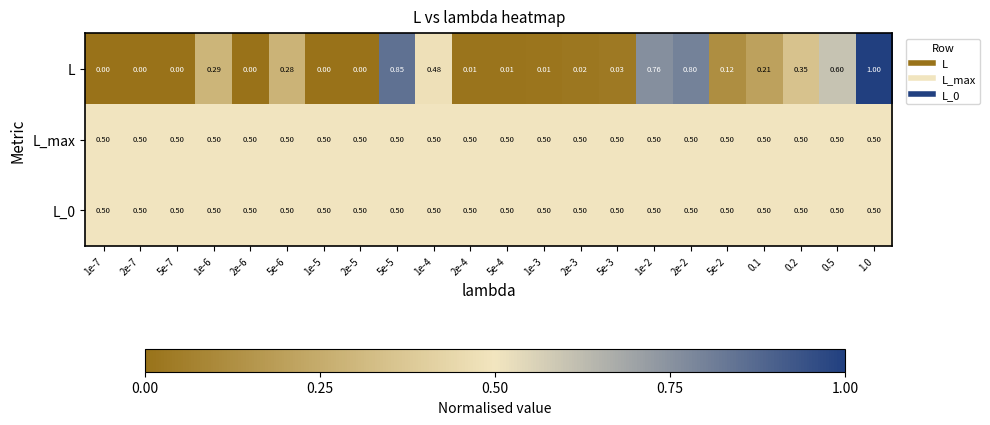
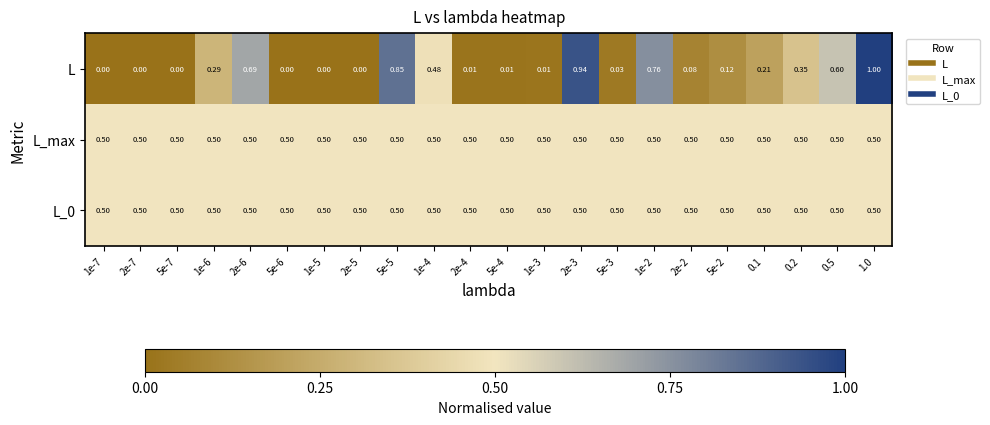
  {
    "L": {
      "1e-7": 0.00,
      "2e-7": 0.00,
      "5e-7": 0.00,
      "1e-6": 0.29,
-     "2e-6": 0.00,
-     "5e-6": 0.28,
+     "2e-6": 0.69,
+     "5e-6": 0.00,
      "1e-5": 0.00,
      "2e-5": 0.00,
      "5e-5": 0.85,
      "1e-4": 0.48,
      "2e-4": 0.01,
      "5e-4": 0.01,
      "1e-3": 0.01,
-     "2e-3": 0.02,
+     "2e-3": 0.94,
      "5e-3": 0.03,
      "1e-2": 0.76,
-     "2e-2": 0.80,
+     "2e-2": 0.08,
      "5e-2": 0.12,
      "0.1": 0.21,
      "0.2": 0.35,
      "0.5": 0.60,
      "1.0": 1.00
    },
    "L_max": {
      "1e-7": 0.50,
      "2e-7": 0.50,
      "5e-7": 0.50,
      "1e-6": 0.50,
      "2e-6": 0.50,
      "5e-6": 0.50,
      "1e-5": 0.50,
      "2e-5": 0.50,
      "5e-5": 0.50,
      "1e-4": 0.50,
      "2e-4": 0.50,
      "5e-4": 0.50,
      "1e-3": 0.50,
      "2e-3": 0.50,
      "5e-3": 0.50,
      "1e-2": 0.50,
      "2e-2": 0.50,
      "5e-2": 0.50,
      "0.1": 0.50,
      "0.2": 0.50,
      "0.5": 0.50,
      "1.0": 0.50
    },
    "L_0": {
      "1e-7": 0.50,
      "2e-7": 0.50,
      "5e-7": 0.50,
      "1e-6": 0.50,
      "2e-6": 0.50,
      "5e-6": 0.50,
      "1e-5": 0.50,
      "2e-5": 0.50,
      "5e-5": 0.50,
      "1e-4": 0.50,
      "2e-4": 0.50,
      "5e-4": 0.50,
      "1e-3": 0.50,
      "2e-3": 0.50,
      "5e-3": 0.50,
      "1e-2": 0.50,
      "2e-2": 0.50,
      "5e-2": 0.50,
      "0.1": 0.50,
      "0.2": 0.50,
      "0.5": 0.50,
      "1.0": 0.50
    }
  }
